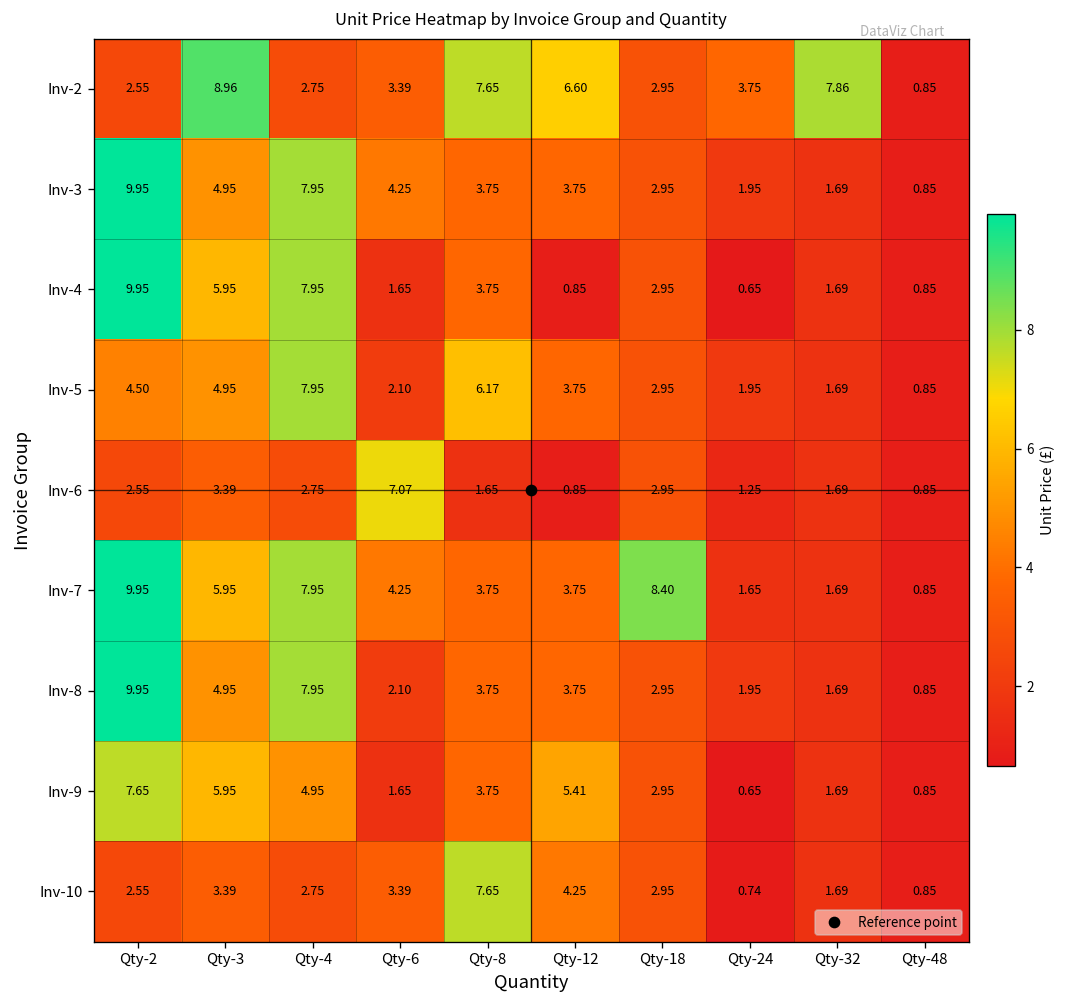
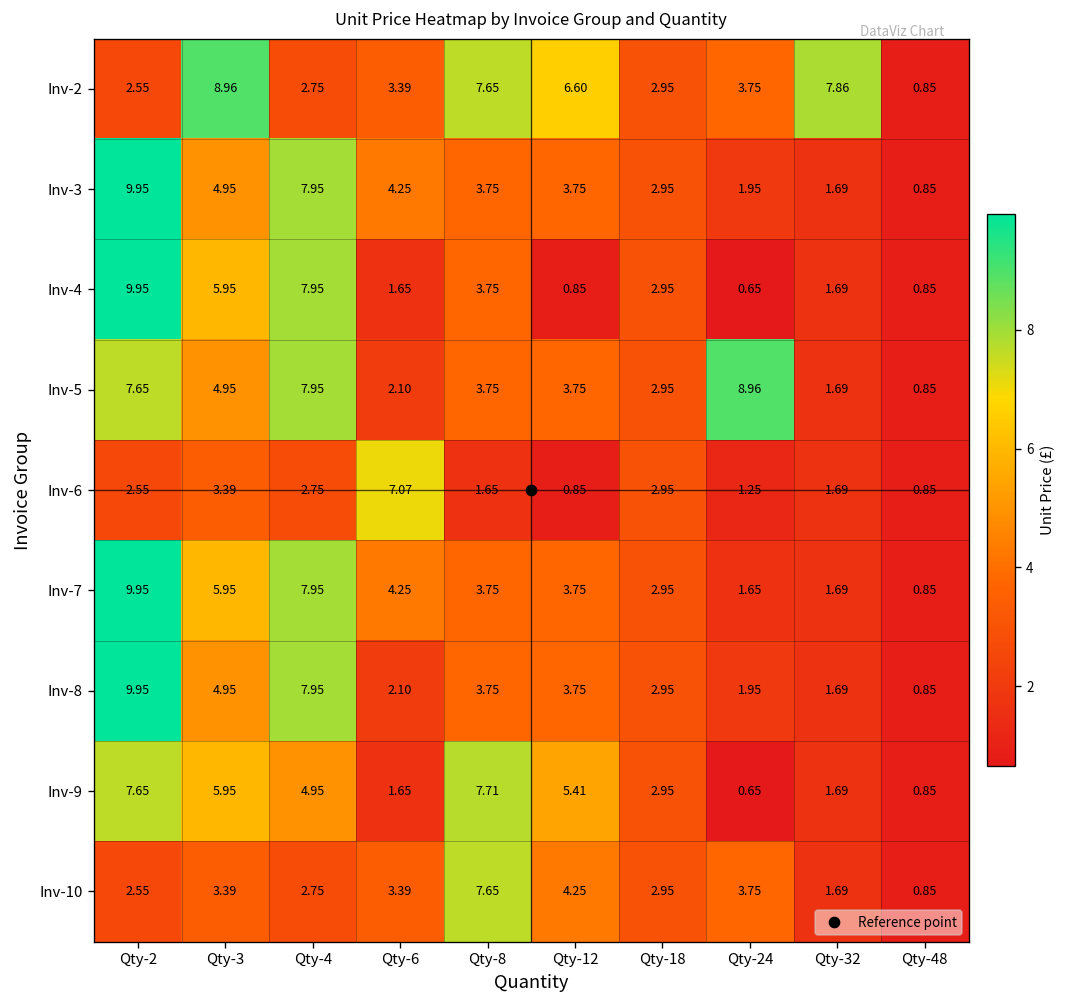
  {
    "Inv-2": {
      "Qty-2": 2.55,
      "Qty-3": 8.96,
      "Qty-4": 2.75,
      "Qty-6": 3.39,
      "Qty-8": 7.65,
      "Qty-12": 6.60,
      "Qty-18": 2.95,
      "Qty-24": 3.75,
      "Qty-32": 7.86,
      "Qty-48": 0.85
    },
    "Inv-3": {
      "Qty-2": 9.95,
      "Qty-3": 4.95,
      "Qty-4": 7.95,
      "Qty-6": 4.25,
      "Qty-8": 3.75,
      "Qty-12": 3.75,
      "Qty-18": 2.95,
      "Qty-24": 1.95,
      "Qty-32": 1.69,
      "Qty-48": 0.85
    },
    "Inv-4": {
      "Qty-2": 9.95,
      "Qty-3": 5.95,
      "Qty-4": 7.95,
      "Qty-6": 1.65,
      "Qty-8": 3.75,
      "Qty-12": 0.85,
      "Qty-18": 2.95,
      "Qty-24": 0.65,
      "Qty-32": 1.69,
      "Qty-48": 0.85
    },
    "Inv-5": {
-     "Qty-2": 4.50,
+     "Qty-2": 7.65,
      "Qty-3": 4.95,
      "Qty-4": 7.95,
      "Qty-6": 2.10,
-     "Qty-8": 6.17,
+     "Qty-8": 3.75,
      "Qty-12": 3.75,
      "Qty-18": 2.95,
-     "Qty-24": 1.95,
+     "Qty-24": 8.96,
      "Qty-32": 1.69,
      "Qty-48": 0.85
    },
    "Inv-6": {
      "Qty-2": 2.55,
      "Qty-3": 3.39,
      "Qty-4": 2.75,
      "Qty-6": 7.07,
      "Qty-8": 1.65,
      "Qty-12": 0.85,
      "Qty-18": 2.95,
      "Qty-24": 1.25,
      "Qty-32": 1.69,
      "Qty-48": 0.85
    },
    "Inv-7": {
      "Qty-2": 9.95,
      "Qty-3": 5.95,
      "Qty-4": 7.95,
      "Qty-6": 4.25,
      "Qty-8": 3.75,
      "Qty-12": 3.75,
-     "Qty-18": 8.40,
+     "Qty-18": 2.95,
      "Qty-24": 1.65,
      "Qty-32": 1.69,
      "Qty-48": 0.85
    },
    "Inv-8": {
      "Qty-2": 9.95,
      "Qty-3": 4.95,
      "Qty-4": 7.95,
      "Qty-6": 2.10,
      "Qty-8": 3.75,
      "Qty-12": 3.75,
      "Qty-18": 2.95,
      "Qty-24": 1.95,
      "Qty-32": 1.69,
      "Qty-48": 0.85
    },
    "Inv-9": {
      "Qty-2": 7.65,
      "Qty-3": 5.95,
      "Qty-4": 4.95,
      "Qty-6": 1.65,
-     "Qty-8": 3.75,
+     "Qty-8": 7.71,
      "Qty-12": 5.41,
      "Qty-18": 2.95,
      "Qty-24": 0.65,
      "Qty-32": 1.69,
      "Qty-48": 0.85
    },
    "Inv-10": {
      "Qty-2": 2.55,
      "Qty-3": 3.39,
      "Qty-4": 2.75,
      "Qty-6": 3.39,
      "Qty-8": 7.65,
      "Qty-12": 4.25,
      "Qty-18": 2.95,
-     "Qty-24": 0.74,
+     "Qty-24": 3.75,
      "Qty-32": 1.69,
      "Qty-48": 0.85
    }
  }
